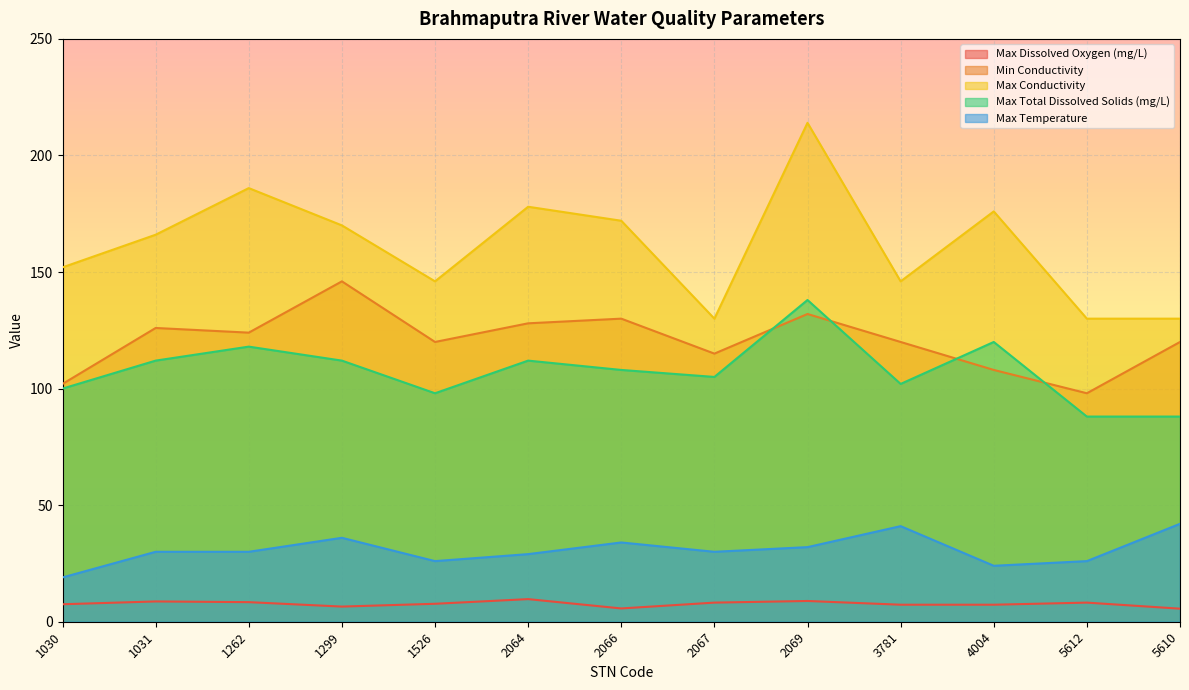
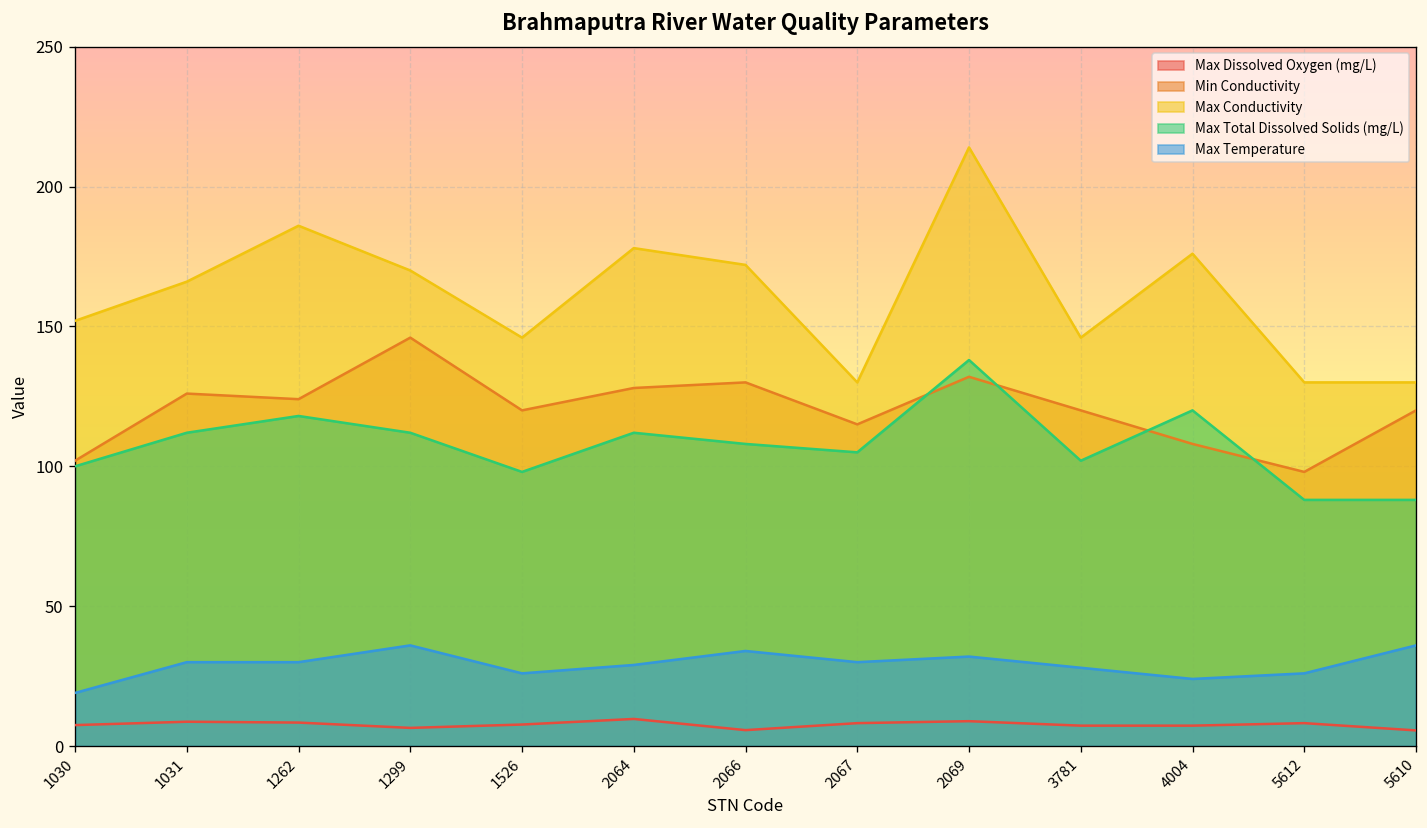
  {
    "Max Conductivity": {
      "1030": 152,
      "1031": 166,
      "1262": 186,
      "1299": 170,
      "1526": 146,
      "2064": 178,
      "2066": 172,
      "2067": 130,
      "2069": 214,
      "3781": 146,
      "4004": 176,
      "5612": 130,
      "5610": 130
    },
    "Max Total Dissolved Solids (mg/L)": {
      "1030": 100,
      "1031": 112,
      "1262": 118,
      "1299": 112,
      "1526": 98,
      "2064": 112,
      "2066": 108,
      "2067": 105,
      "2069": 138,
      "3781": 102,
      "4004": 120,
      "5612": 88,
      "5610": 88
    },
    "Max Temperature": {
      "1030": 19,
      "1031": 30,
      "1262": 30,
      "1299": 36,
      "1526": 26,
      "2064": 29,
      "2066": 34,
      "2067": 30,
      "2069": 32,
-     "3781": 41,
+     "3781": 28,
      "4004": 24,
      "5612": 26,
-     "5610": 42
+     "5610": 36
    }
  }
